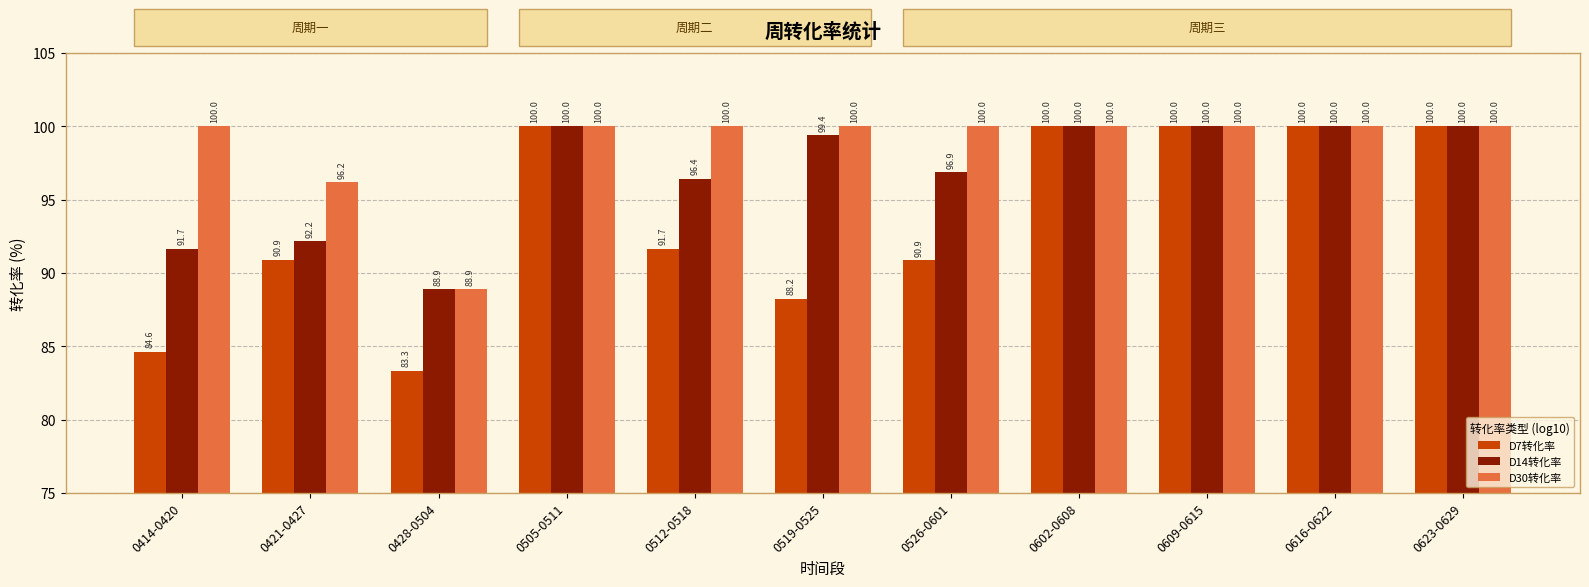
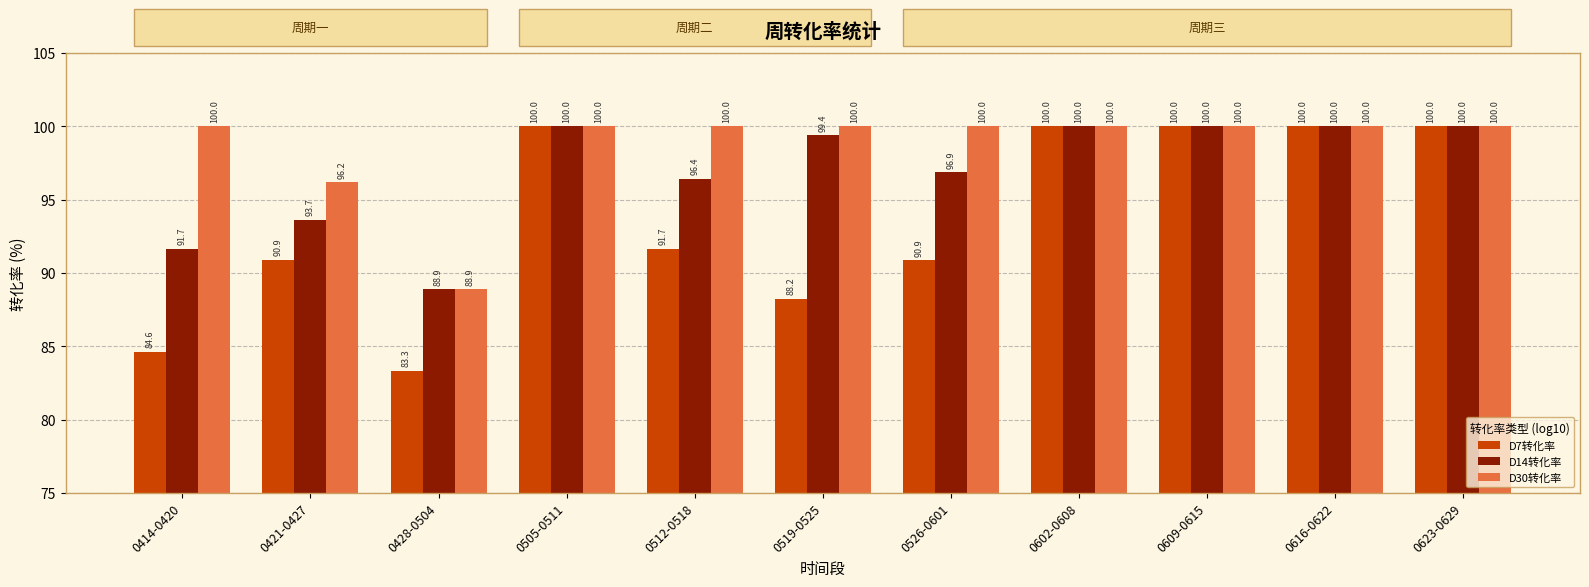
  {
    "D7转化率": {
      "0414-0420": 84.6,
      "0421-0427": 90.9,
      "0428-0504": 83.3,
      "0505-0511": 100.0,
      "0512-0518": 91.7,
      "0519-0525": 88.2,
      "0526-0601": 90.9,
      "0602-0608": 100.0,
      "0609-0615": 100.0,
      "0616-0622": 100.0,
      "0623-0629": 100.0
    },
    "D14转化率": {
      "0414-0420": 91.7,
-     "0421-0427": 92.2,
+     "0421-0427": 93.7,
      "0428-0504": 88.9,
      "0505-0511": 100.0,
      "0512-0518": 96.4,
      "0519-0525": 99.4,
      "0526-0601": 96.9,
      "0602-0608": 100.0,
      "0609-0615": 100.0,
      "0616-0622": 100.0,
      "0623-0629": 100.0
    },
    "D30转化率": {
      "0414-0420": 100.0,
      "0421-0427": 96.2,
      "0428-0504": 88.9,
      "0505-0511": 100.0,
      "0512-0518": 100.0,
      "0519-0525": 100.0,
      "0526-0601": 100.0,
      "0602-0608": 100.0,
      "0609-0615": 100.0,
      "0616-0622": 100.0,
      "0623-0629": 100.0
    }
  }
